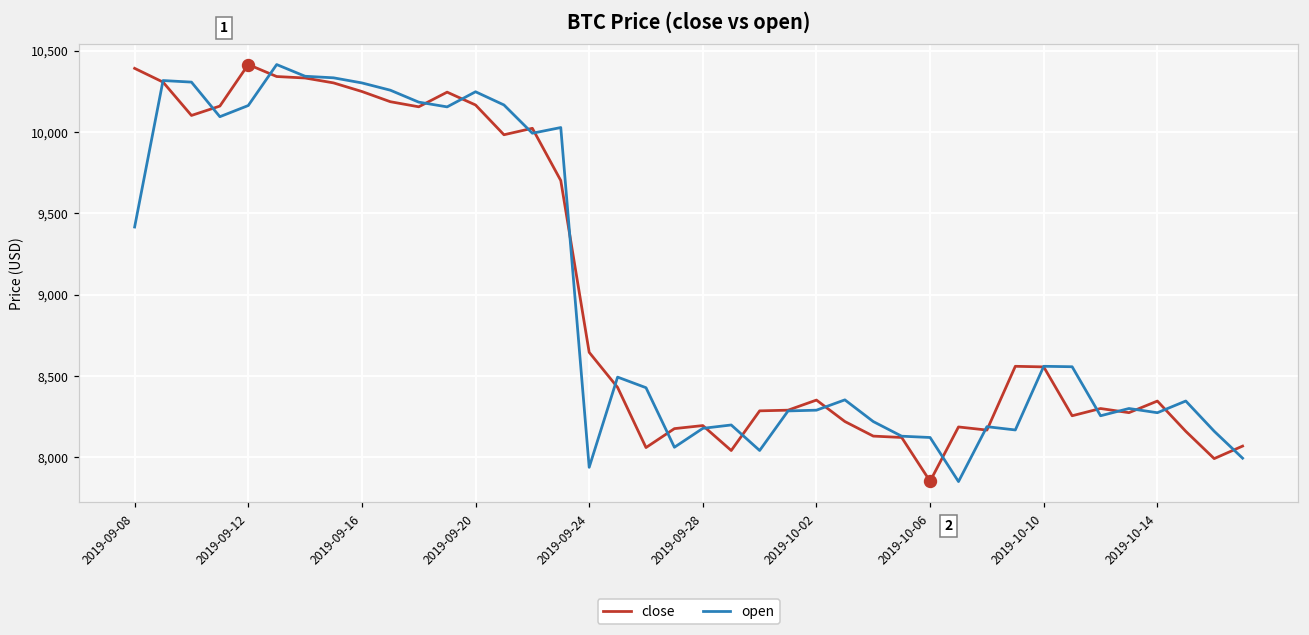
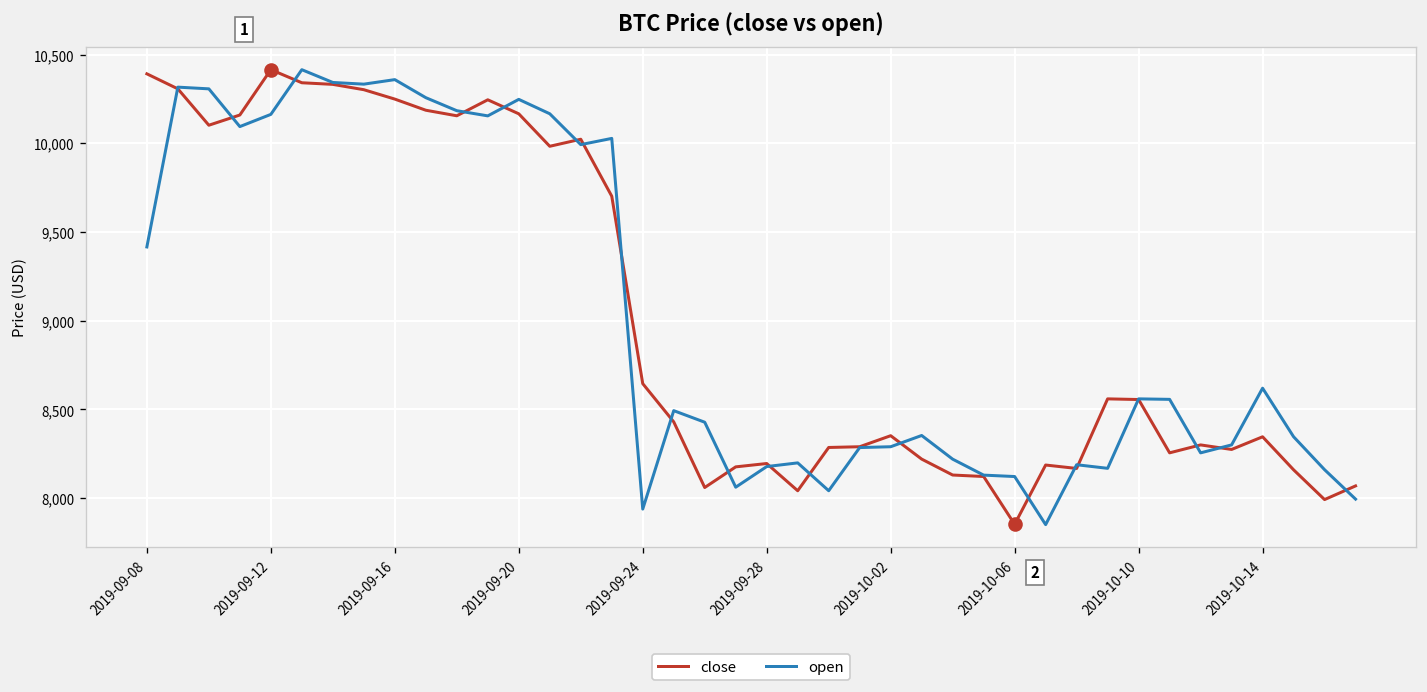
  {
    "open": {
      "2019-09-08": "9,420",
      "2019-09-12": "10,160",
-     "2019-09-16": "10,300",
+     "2019-09-16": "10,360",
      "2019-09-20": "10,250",
      "2019-09-24": "7,940",
      "2019-10-02": "8,290",
      "2019-10-06": "8,120",
-     "2019-10-14": "8,270"
+     "2019-10-14": "8,620"
    }
  }
